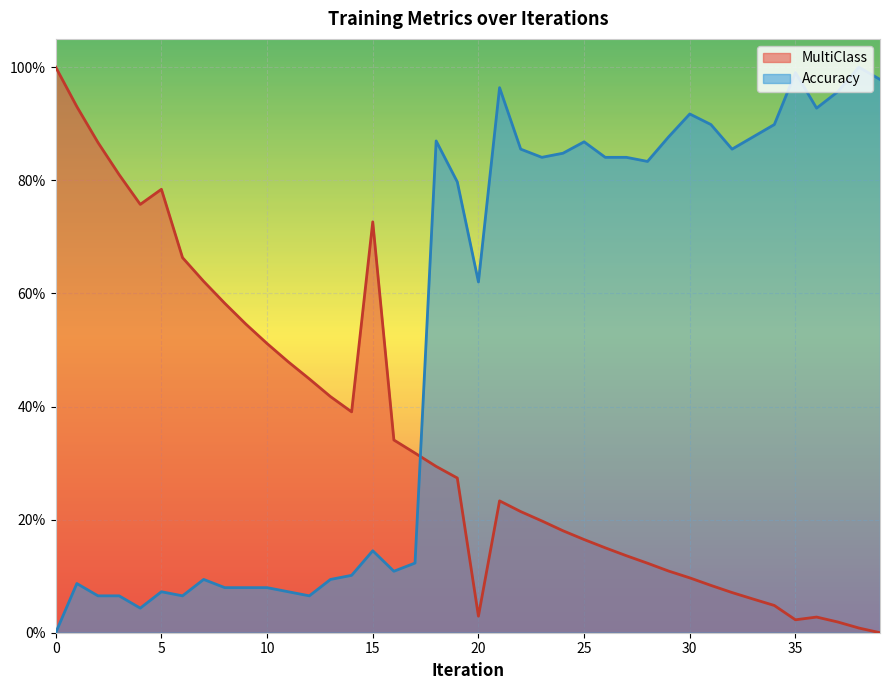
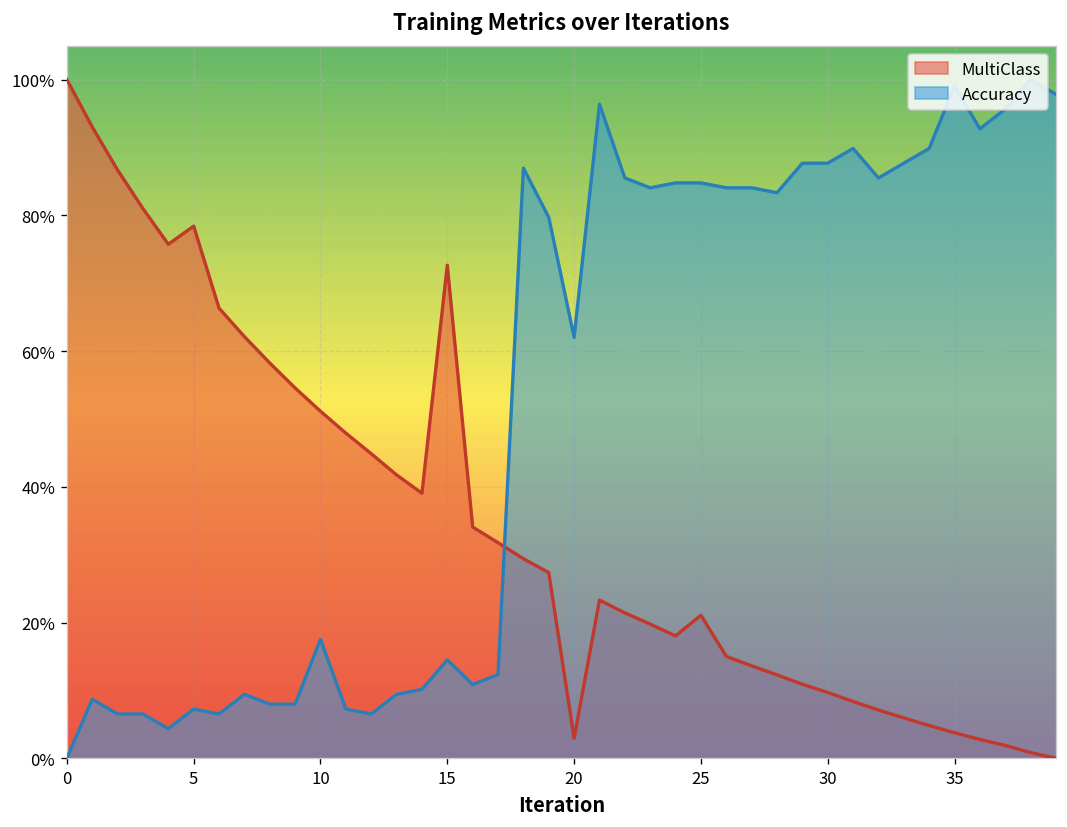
  {
    "MultiClass": {
      "0": "100%",
      "5": "78%",
      "10": "51%",
      "15": "73%",
      "20": "3%",
-     "25": "16%",
+     "25": "21%",
      "30": "10%",
-     "35": "2%"
+     "35": "4%"
    },
    "Accuracy": {
      "0": "0%",
      "5": "7%",
-     "10": "8%",
+     "10": "18%",
      "15": "14%",
      "20": "62%",
-     "25": "87%",
-     "30": "92%"
+     "25": "85%",
+     "30": "88%"
    }
  }
